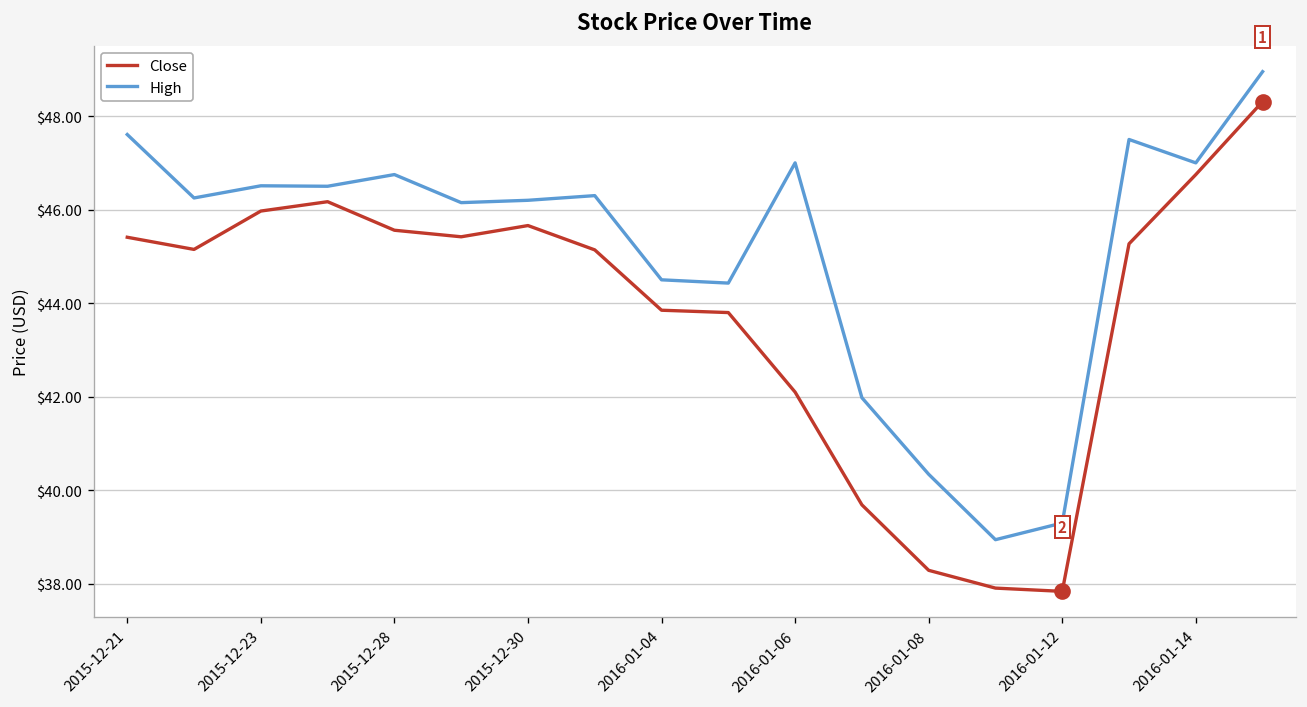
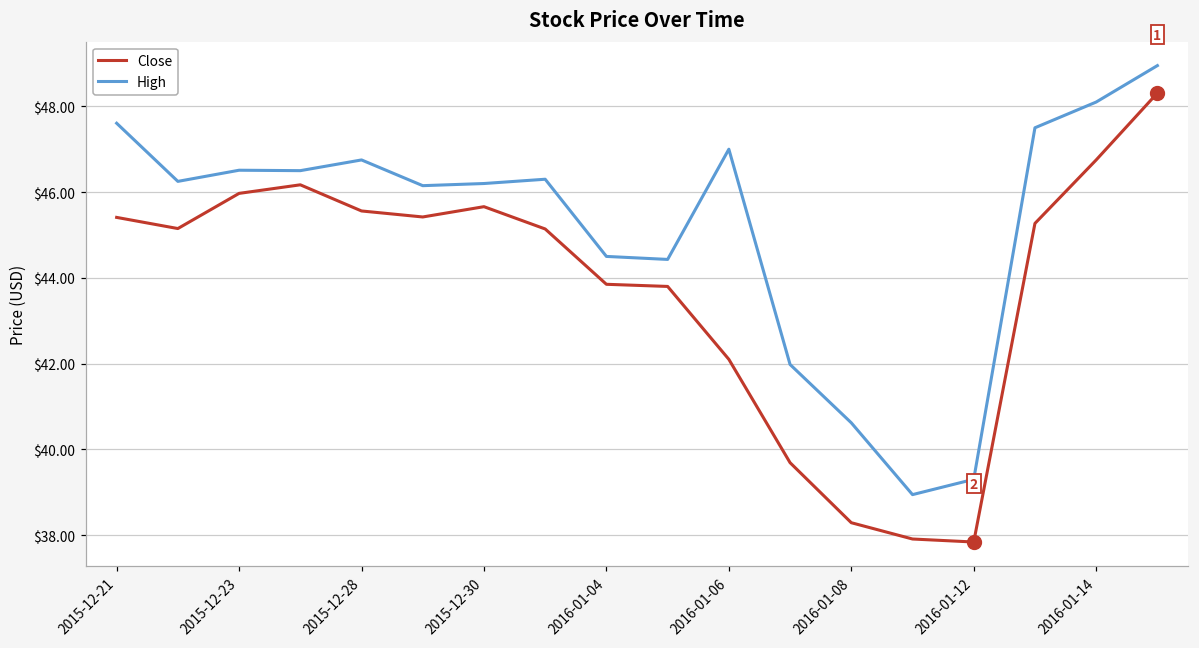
  {
    "High": {
      "2015-12-21": "$47.6",
      "2015-12-23": "$46.5",
      "2015-12-28": "$46.8",
      "2015-12-30": "$46.2",
      "2016-01-04": "$44.5",
      "2016-01-06": "$47.0",
-     "2016-01-08": "$40.3",
-     "2016-01-14": "$47.0"
+     "2016-01-08": "$40.6",
+     "2016-01-14": "$48.1"
    }
  }
